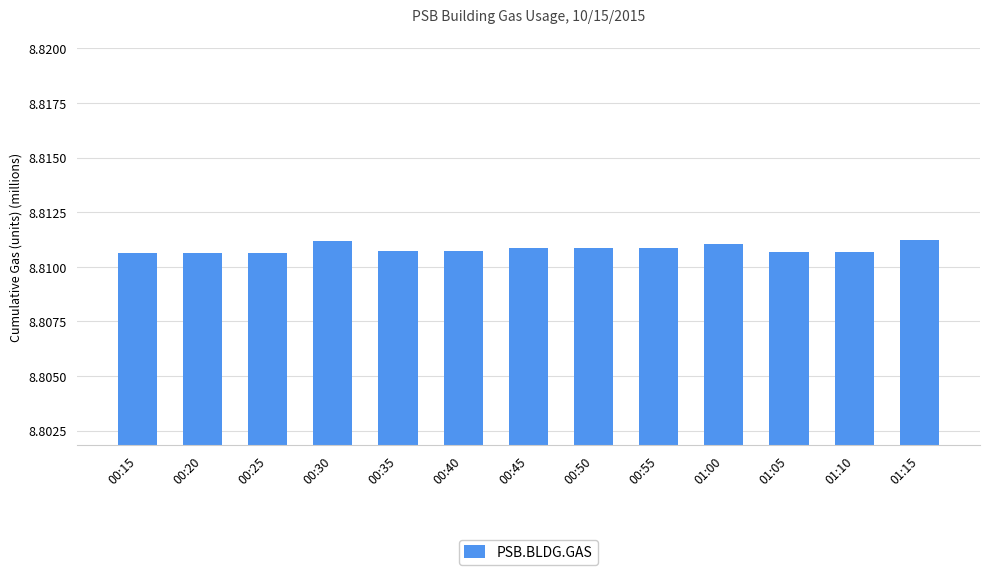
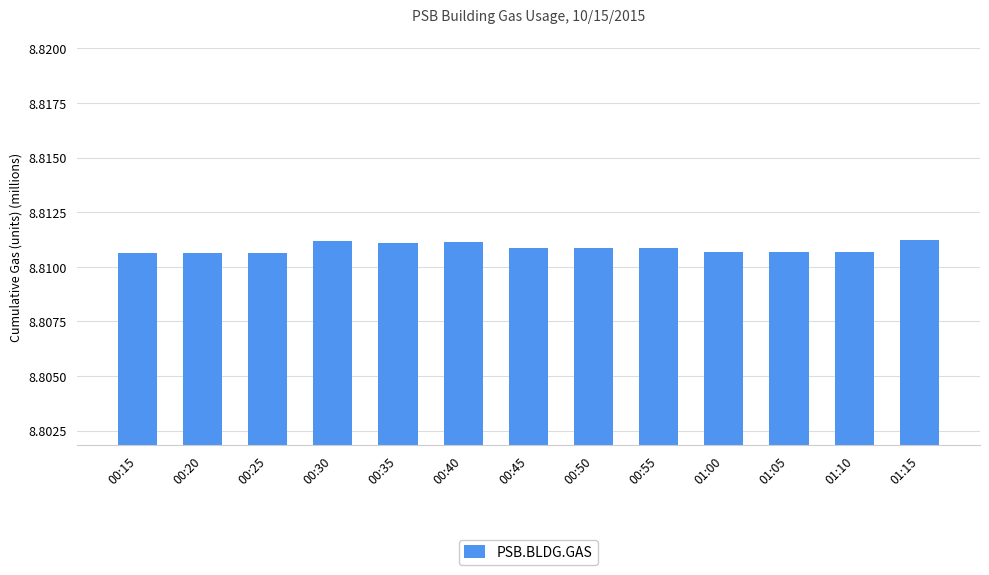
  {
    "00:15": 8.8106,
    "00:20": 8.8106,
    "00:25": 8.8106,
    "00:30": 8.8112,
-   "00:35": 8.8107,
-   "00:40": 8.8107,
+   "00:35": 8.8111,
+   "00:40": 8.8112,
    "00:45": 8.8109,
    "00:50": 8.8109,
    "00:55": 8.8109,
-   "01:00": 8.8111,
+   "01:00": 8.8107,
    "01:05": 8.8107,
    "01:10": 8.8107,
    "01:15": 8.8112
  }
